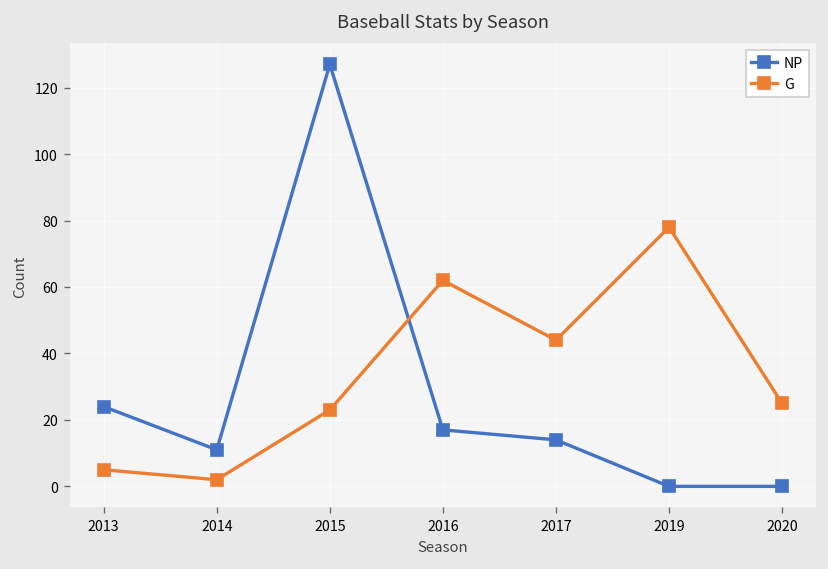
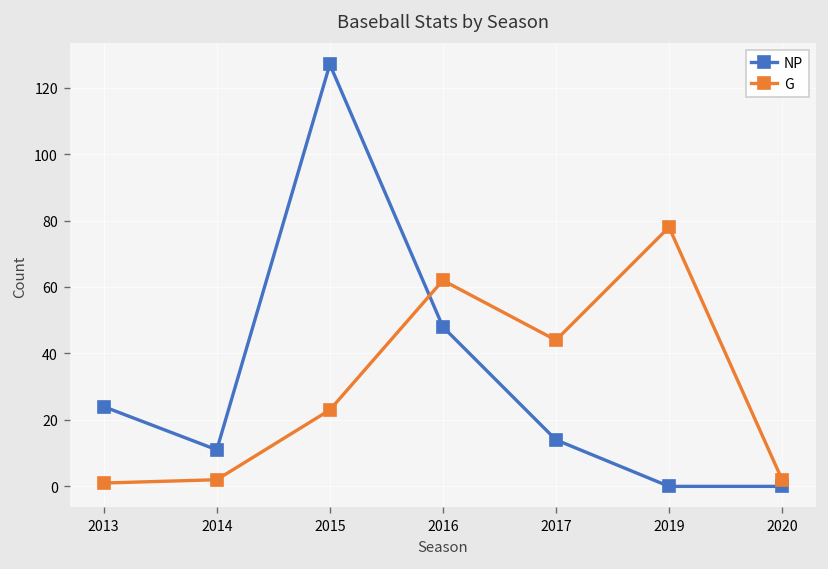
  {
    "NP": {
      "2013": 24,
      "2014": 11,
      "2015": 127,
-     "2016": 17,
+     "2016": 48,
      "2017": 14,
      "2019": 0,
      "2020": 0
    },
    "G": {
-     "2013": 5,
+     "2013": 1,
      "2014": 2,
      "2015": 23,
      "2016": 62,
      "2017": 44,
      "2019": 78,
-     "2020": 25
+     "2020": 2
    }
  }
